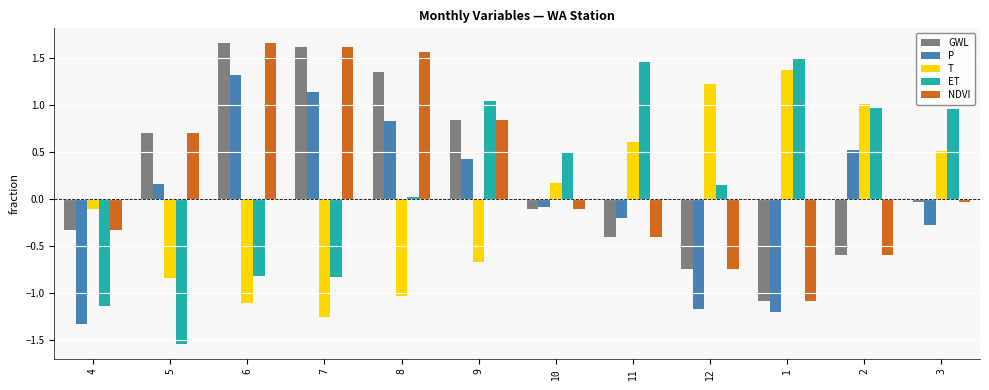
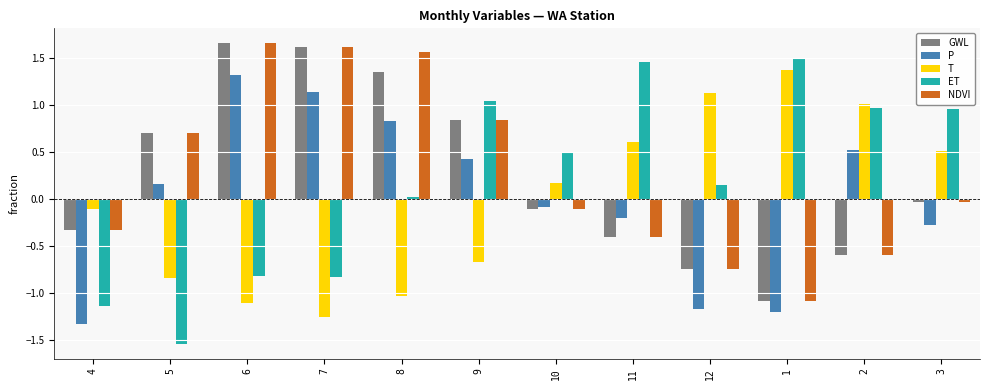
  {
    "GWL": {
      "4": -0.3,
      "5": 0.7,
      "6": 1.7,
      "7": 1.6,
      "8": 1.3,
      "9": 0.8,
      "10": -0.1,
      "11": -0.4,
      "12": -0.7,
      "1": -1.1,
      "2": -0.6,
      "3": 0.0
    },
    "P": {
      "4": -1.3,
      "5": 0.2,
      "6": 1.3,
      "7": 1.1,
      "8": 0.8,
      "9": 0.4,
      "10": -0.1,
      "11": -0.2,
      "12": -1.2,
      "1": -1.2,
      "2": 0.5,
      "3": -0.3
    },
    "T": {
      "4": -0.1,
      "5": -0.8,
      "6": -1.1,
      "7": -1.3,
      "8": -1.0,
      "9": -0.7,
      "10": 0.2,
      "11": 0.6,
-     "12": 1.2,
+     "12": 1.1,
      "1": 1.4,
      "2": 1.0,
      "3": 0.5
    },
    "ET": {
      "4": -1.1,
      "5": -1.5,
      "6": -0.8,
      "7": -0.8,
      "9": 1.0,
      "10": 0.5,
      "11": 1.5,
      "12": 0.1,
      "1": 1.5,
      "2": 1.0,
      "3": 1.0
    },
    "NDVI": {
      "4": -0.3,
      "5": 0.7,
      "6": 1.7,
      "7": 1.6,
      "8": 1.6,
      "9": 0.8,
      "10": -0.1,
      "11": -0.4,
      "12": -0.7,
      "1": -1.1,
      "2": -0.6,
      "3": 0.0
    }
  }
